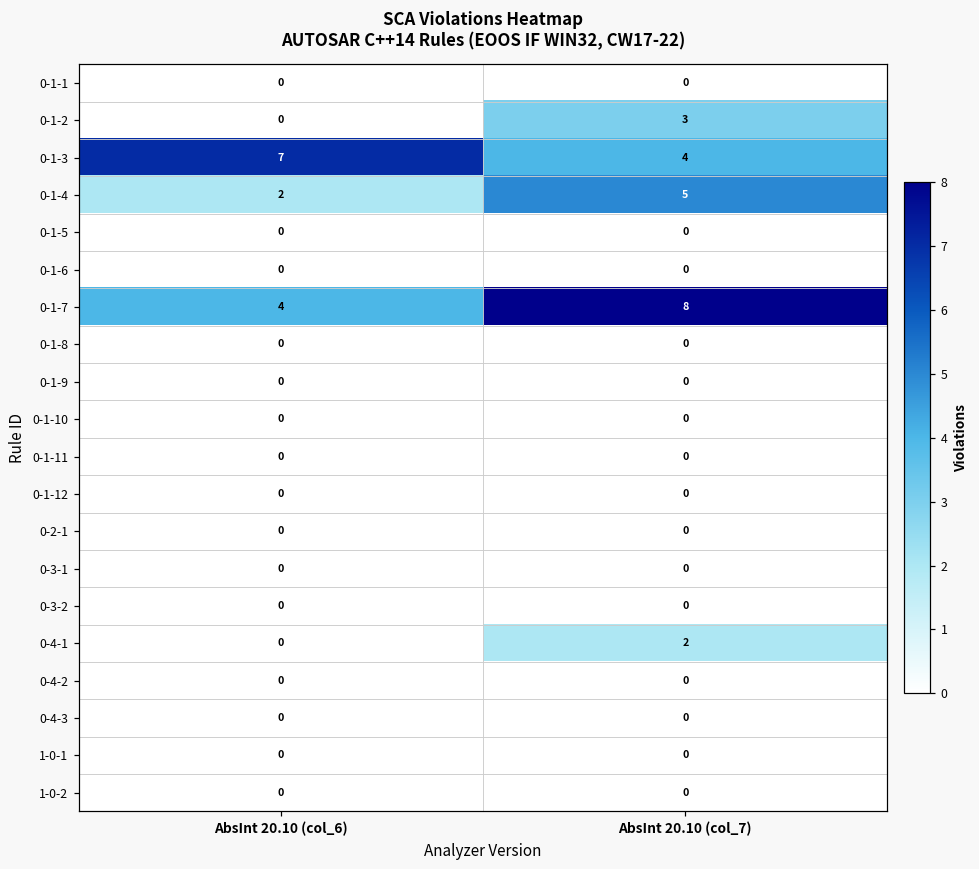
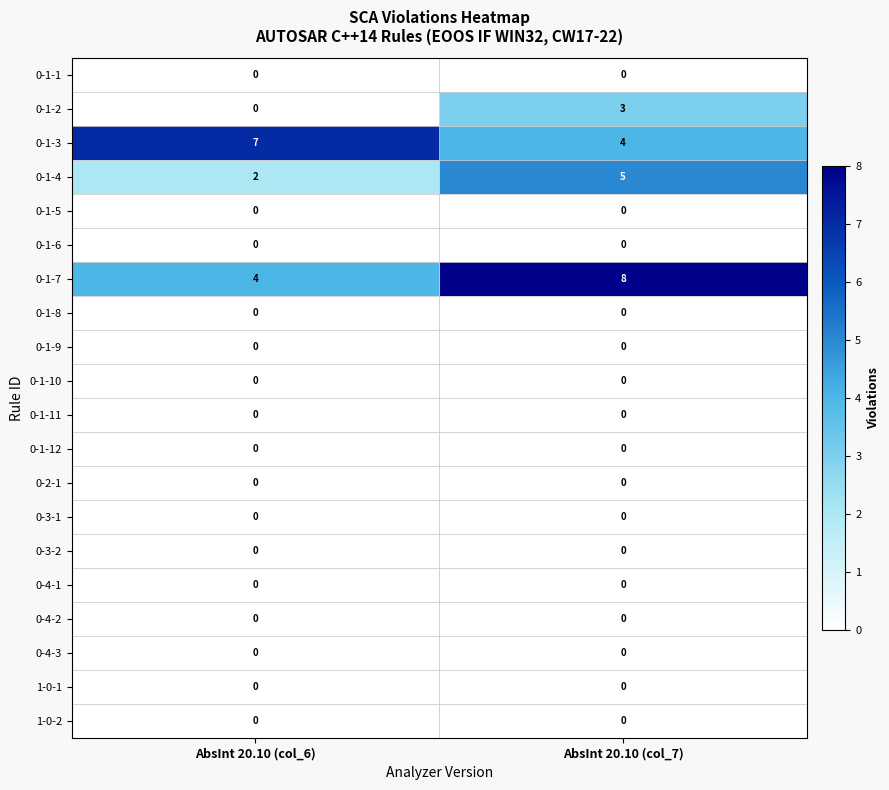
  {
    "0-1-1": {
      "AbsInt 20.10 (col_6)": 0,
      "AbsInt 20.10 (col_7)": 0
    },
    "0-1-2": {
      "AbsInt 20.10 (col_6)": 0,
      "AbsInt 20.10 (col_7)": 3
    },
    "0-1-3": {
      "AbsInt 20.10 (col_6)": 7,
      "AbsInt 20.10 (col_7)": 4
    },
    "0-1-4": {
      "AbsInt 20.10 (col_6)": 2,
      "AbsInt 20.10 (col_7)": 5
    },
    "0-1-5": {
      "AbsInt 20.10 (col_6)": 0,
      "AbsInt 20.10 (col_7)": 0
    },
    "0-1-6": {
      "AbsInt 20.10 (col_6)": 0,
      "AbsInt 20.10 (col_7)": 0
    },
    "0-1-7": {
      "AbsInt 20.10 (col_6)": 4,
      "AbsInt 20.10 (col_7)": 8
    },
    "0-1-8": {
      "AbsInt 20.10 (col_6)": 0,
      "AbsInt 20.10 (col_7)": 0
    },
    "0-1-9": {
      "AbsInt 20.10 (col_6)": 0,
      "AbsInt 20.10 (col_7)": 0
    },
    "0-1-10": {
      "AbsInt 20.10 (col_6)": 0,
      "AbsInt 20.10 (col_7)": 0
    },
    "0-1-11": {
      "AbsInt 20.10 (col_6)": 0,
      "AbsInt 20.10 (col_7)": 0
    },
    "0-1-12": {
      "AbsInt 20.10 (col_6)": 0,
      "AbsInt 20.10 (col_7)": 0
    },
    "0-2-1": {
      "AbsInt 20.10 (col_6)": 0,
      "AbsInt 20.10 (col_7)": 0
    },
    "0-3-1": {
      "AbsInt 20.10 (col_6)": 0,
      "AbsInt 20.10 (col_7)": 0
    },
    "0-3-2": {
      "AbsInt 20.10 (col_6)": 0,
      "AbsInt 20.10 (col_7)": 0
    },
    "0-4-1": {
      "AbsInt 20.10 (col_6)": 0,
-     "AbsInt 20.10 (col_7)": 2
+     "AbsInt 20.10 (col_7)": 0
    },
    "0-4-2": {
      "AbsInt 20.10 (col_6)": 0,
      "AbsInt 20.10 (col_7)": 0
    },
    "0-4-3": {
      "AbsInt 20.10 (col_6)": 0,
      "AbsInt 20.10 (col_7)": 0
    },
    "1-0-1": {
      "AbsInt 20.10 (col_6)": 0,
      "AbsInt 20.10 (col_7)": 0
    },
    "1-0-2": {
      "AbsInt 20.10 (col_6)": 0,
      "AbsInt 20.10 (col_7)": 0
    }
  }
